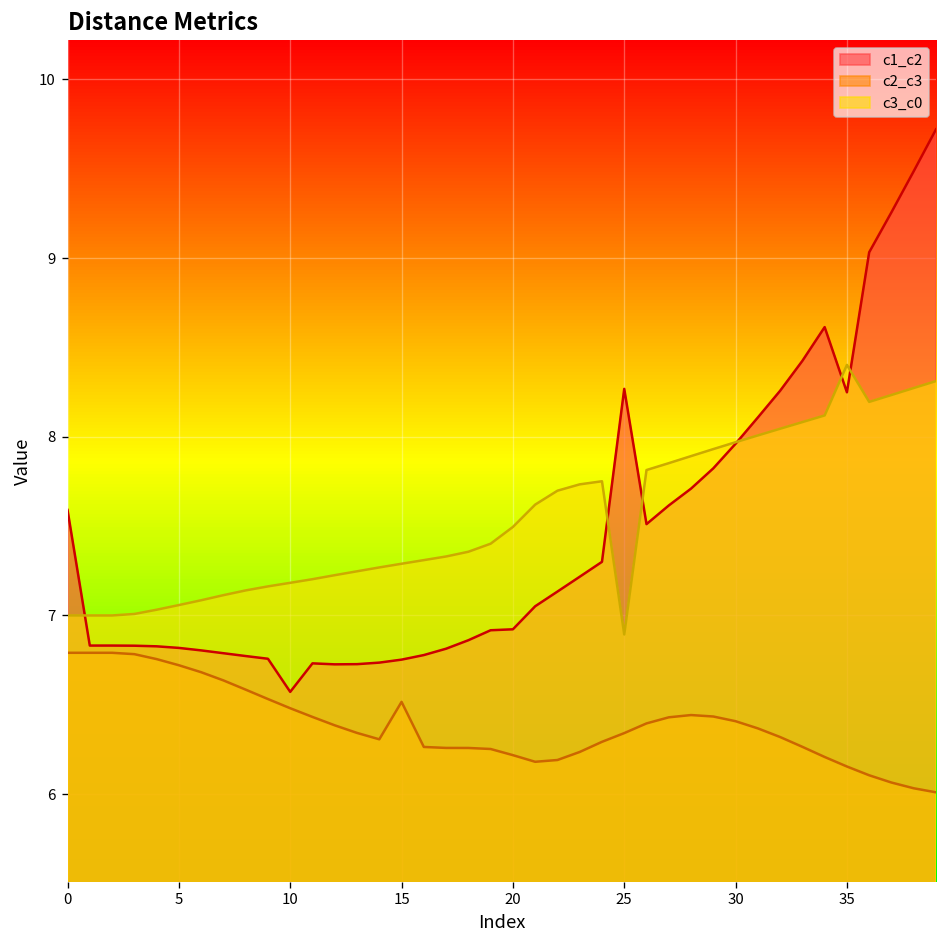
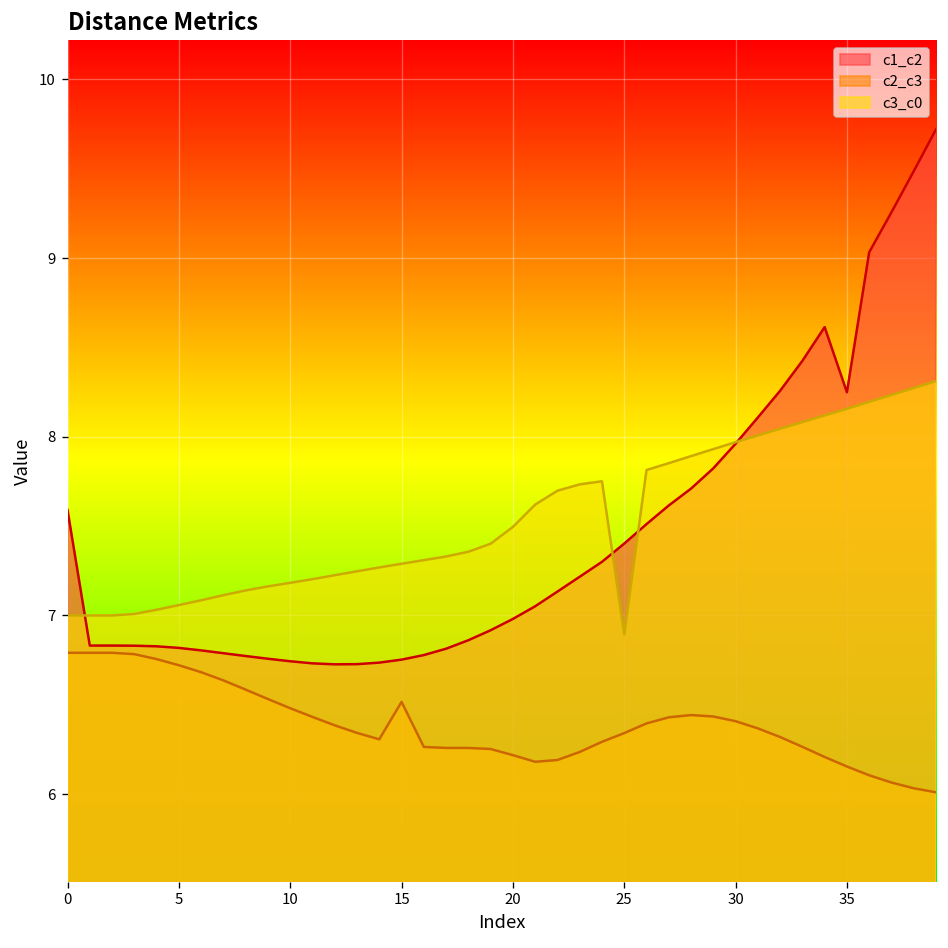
  {
    "c1_c2": {
      "0": 7.59,
      "5": 6.82,
-     "10": 6.57,
+     "10": 6.74,
      "15": 6.75,
-     "20": 6.92,
-     "25": 8.27,
+     "20": 6.98,
+     "25": 7.40,
      "35": 8.25
    },
    "c2_c3": {
      "0": 6.79,
      "5": 6.72,
      "10": 6.48,
      "15": 6.52,
      "20": 6.22,
      "25": 6.34,
      "30": 6.41,
      "35": 6.15
    },
    "c3_c0": {
      "0": 7.00,
      "5": 7.06,
      "10": 7.18,
      "15": 7.29,
      "20": 7.50,
      "25": 6.89,
-     "35": 8.40
+     "35": 8.16
    }
  }
